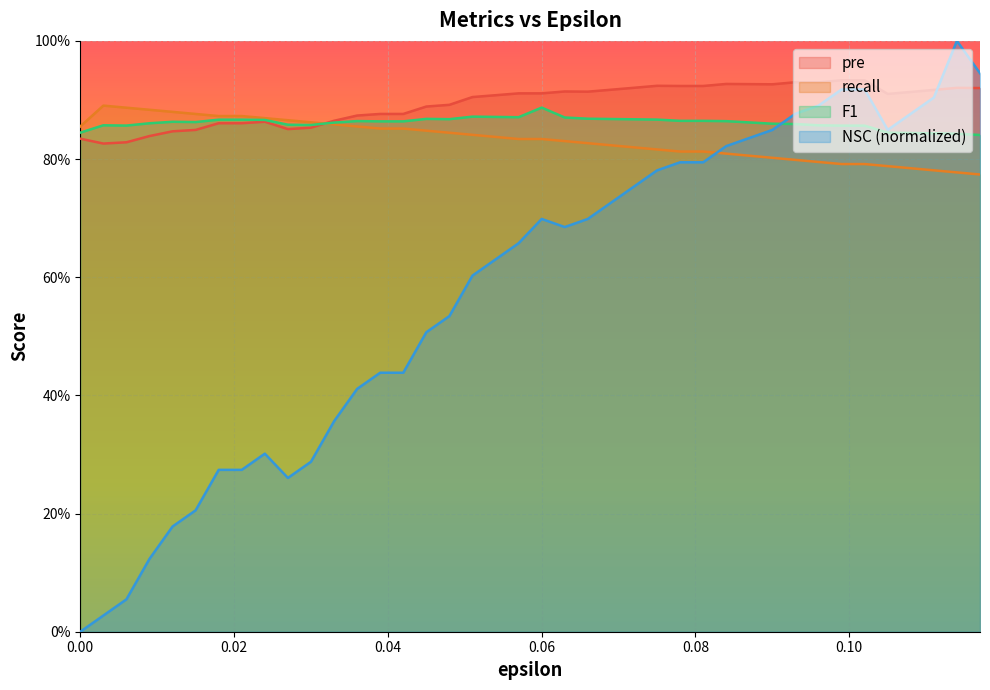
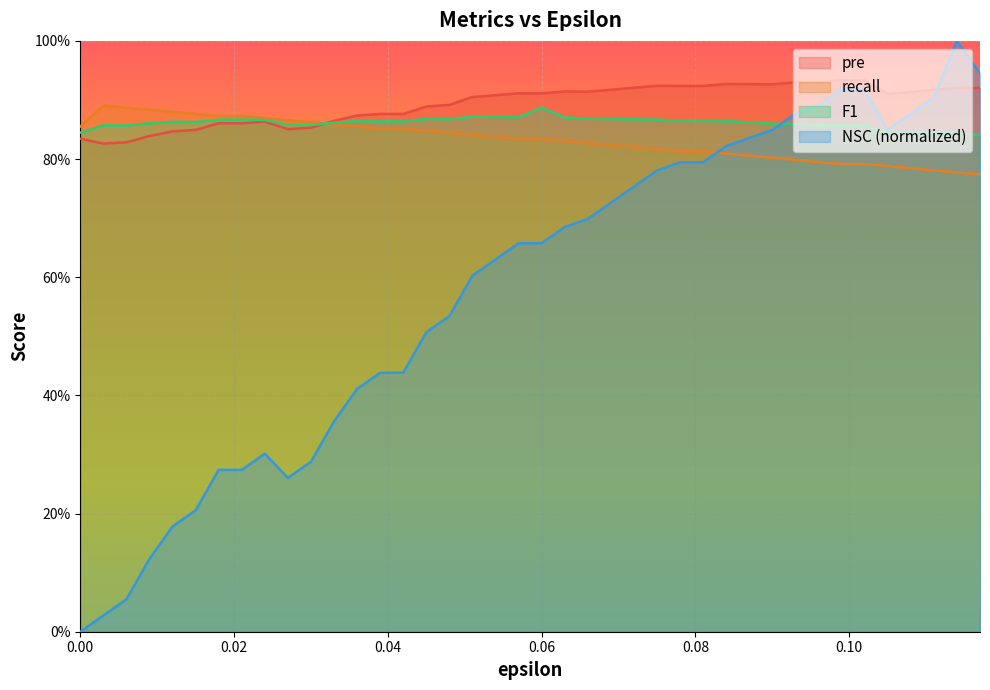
  {
    "F1": {
      "0.00": "84%",
      "0.06": "89%"
    },
    "NSC (normalized)": {
      "0.00": "0%",
-     "0.06": "70%"
+     "0.06": "66%"
    }
  }
